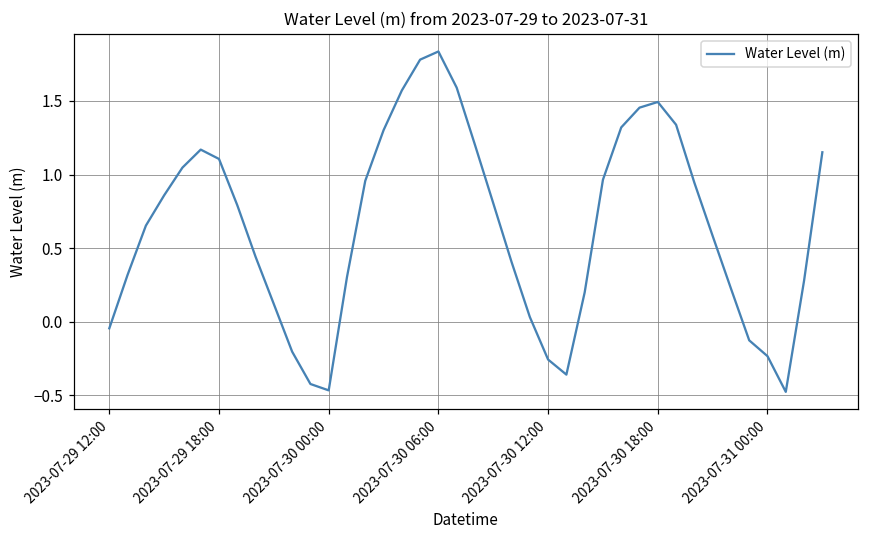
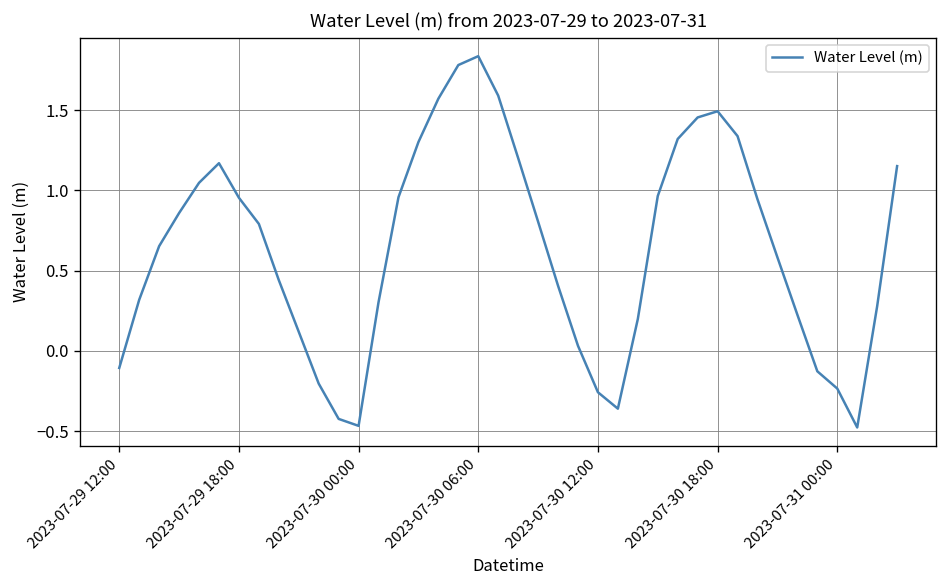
  {
-   "2023-07-29 12:00": -0.05,
-   "2023-07-29 18:00": 1.11,
+   "2023-07-29 12:00": -0.11,
+   "2023-07-29 18:00": 0.95,
    "2023-07-30 00:00": -0.47,
    "2023-07-30 06:00": 1.84,
    "2023-07-30 12:00": -0.26,
    "2023-07-30 18:00": 1.49,
    "2023-07-31 00:00": -0.23
  }
